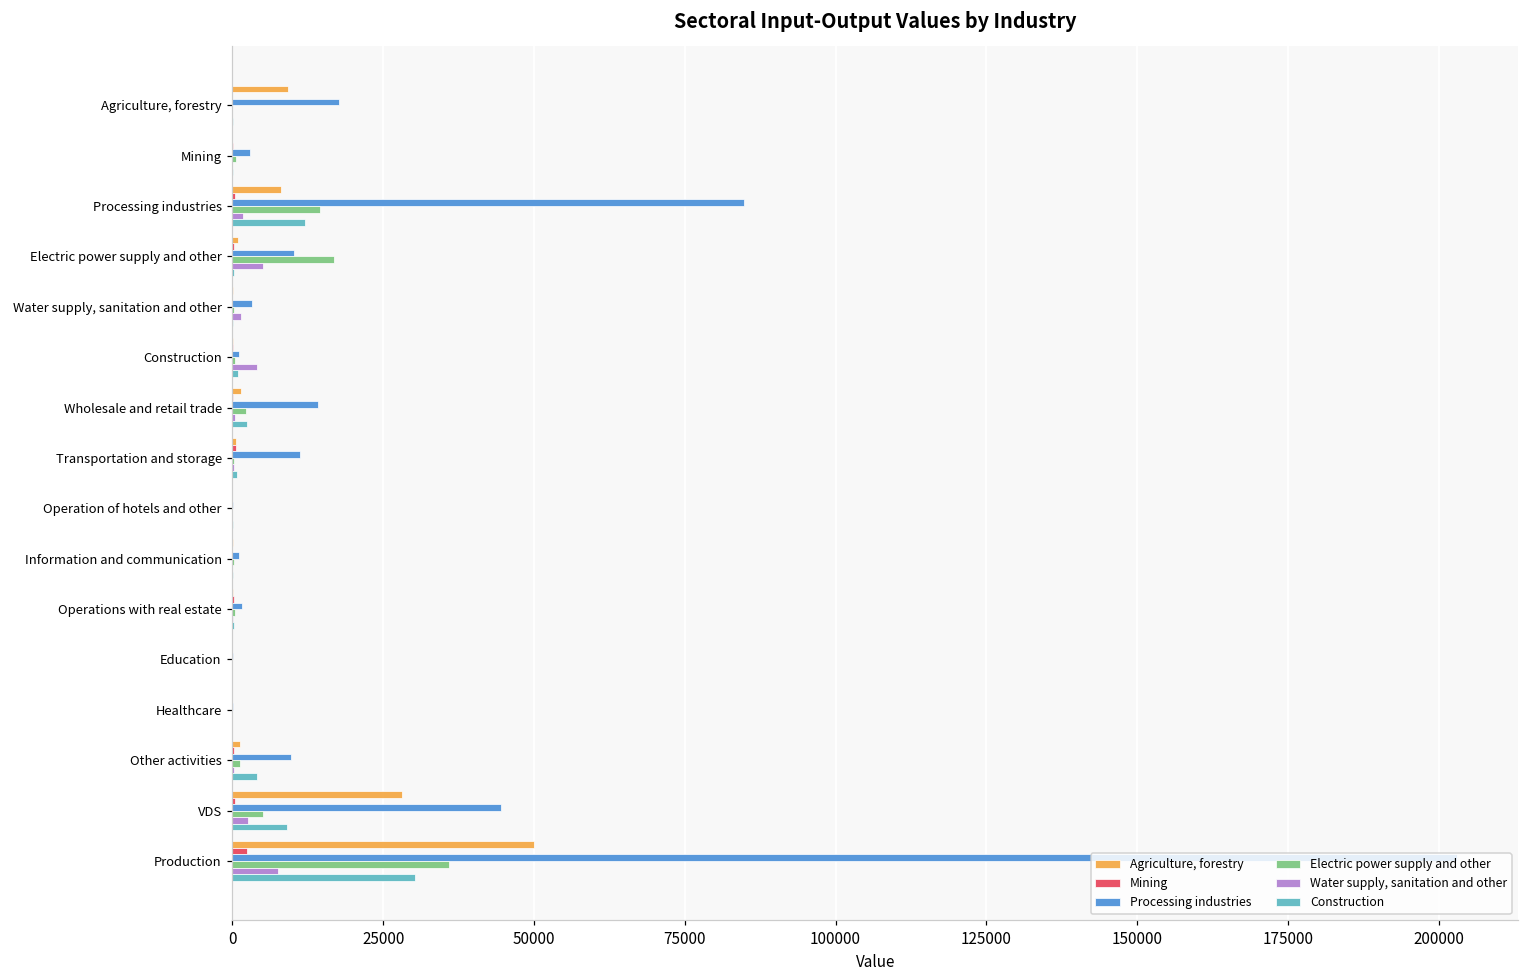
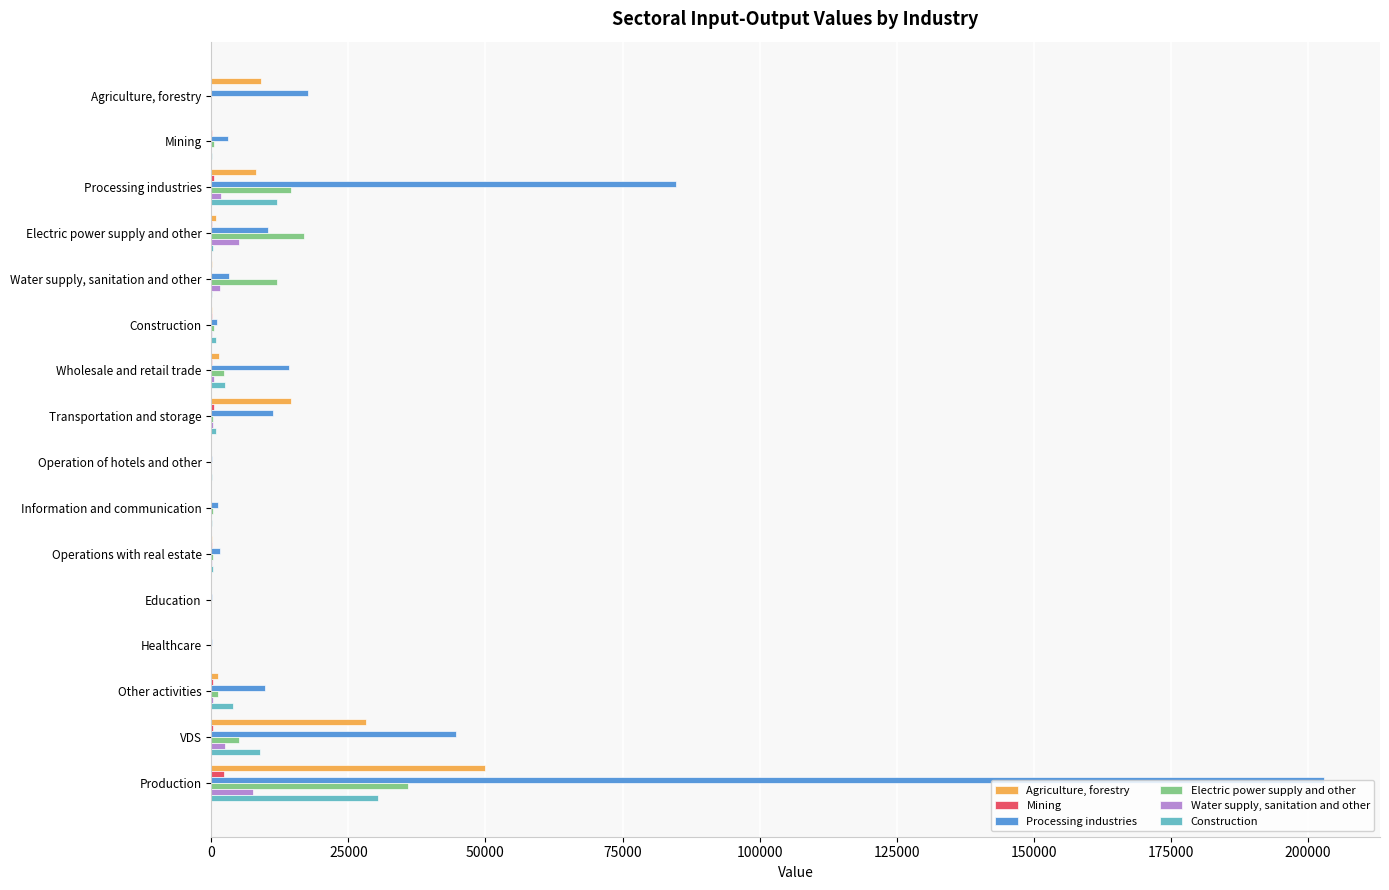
  {
    "Agriculture, forestry": {
      "Agriculture, forestry": 9000,
      "Processing industries": 8000,
      "Electric power supply and other": 1000,
      "Wholesale and retail trade": 1000,
-     "Transportation and storage": 1000,
+     "Transportation and storage": 15000,
      "Other activities": 1000,
      "VDS": 28000,
      "Production": 50000
    },
    "Mining": {
      "Transportation and storage": 1000,
      "Production": 2000
    },
    "Electric power supply and other": {
      "Mining": 1000,
      "Processing industries": 15000,
      "Electric power supply and other": 17000,
-     "Water supply, sanitation and other": 0,
+     "Water supply, sanitation and other": 12000,
      "Construction": 0,
      "Wholesale and retail trade": 2000,
      "Other activities": 1000,
      "VDS": 5000,
      "Production": 36000
    },
    "Water supply, sanitation and other": {
      "Processing industries": 2000,
      "Electric power supply and other": 5000,
      "Water supply, sanitation and other": 2000,
-     "Construction": 4000,
+     "Construction": 0,
      "VDS": 3000,
      "Production": 8000
    }
  }
